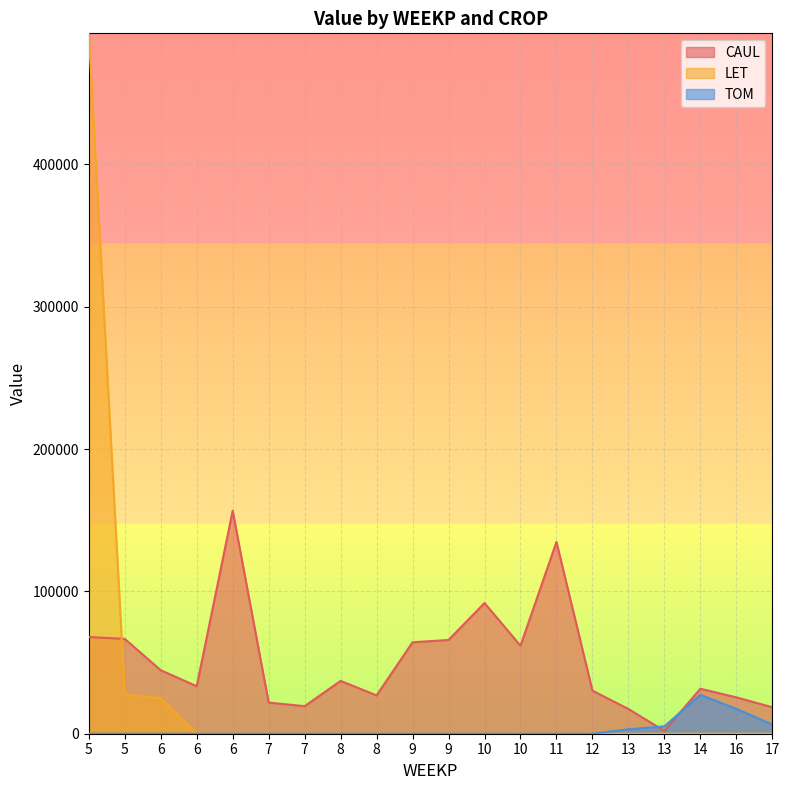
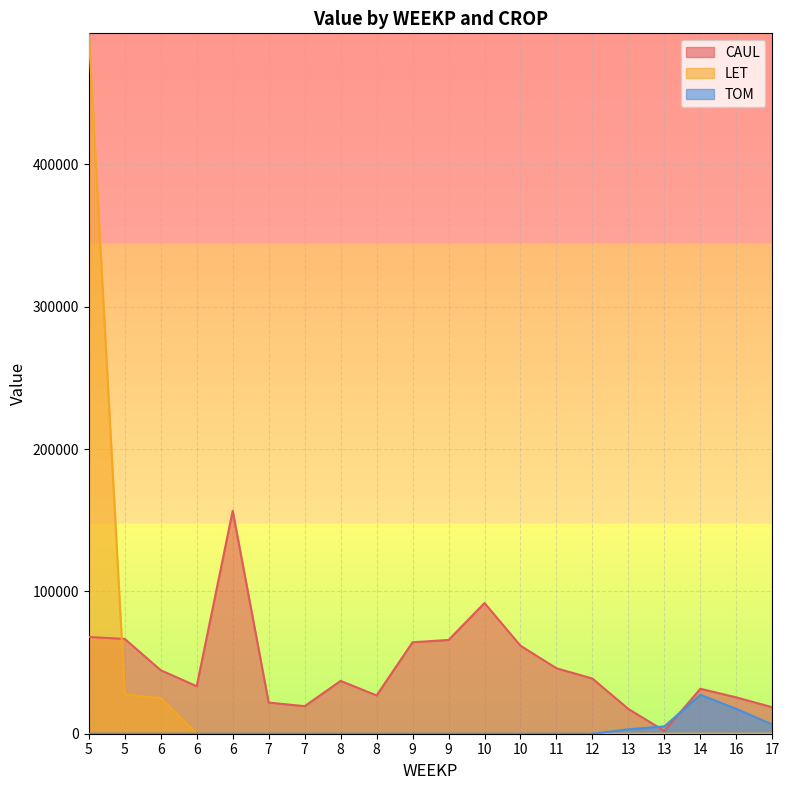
  {
    "CAUL": {
-     "11": 135000,
-     "12": 30000,
+     "11": 46000,
+     "12": 39000,
      "14": 32000,
      "16": 26000,
      "17": 19000
    },
    "LET": {
      "14": 0,
      "16": 0,
      "17": 0
    },
    "TOM": {
      "14": 27000,
      "16": 17000,
      "17": 7000
    }
  }
